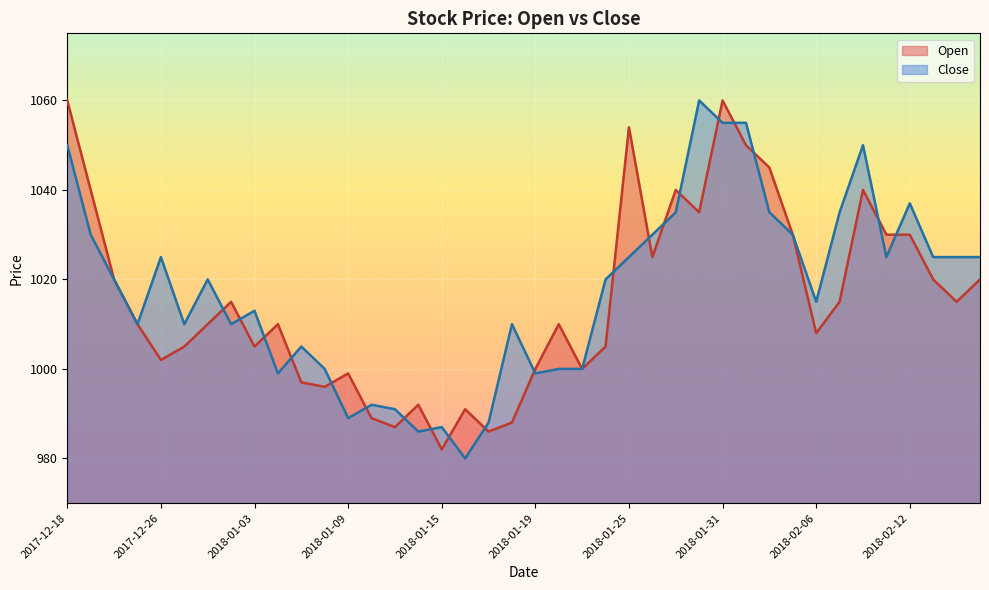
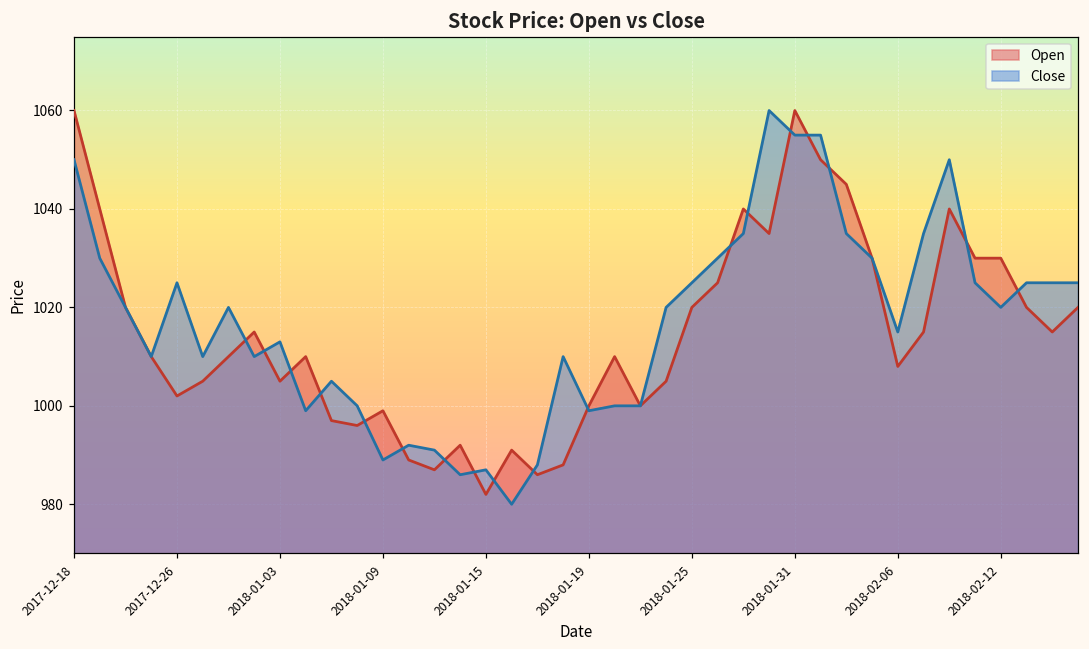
  {
    "Open": {
      "2017-12-18": 1060,
      "2017-12-26": 1002,
      "2018-01-03": 1005,
      "2018-01-09": 999,
      "2018-01-15": 982,
      "2018-01-19": 1000,
-     "2018-01-25": 1054,
+     "2018-01-25": 1020,
      "2018-01-31": 1060,
      "2018-02-06": 1008,
      "2018-02-12": 1030
    },
    "Close": {
      "2017-12-18": 1050,
      "2017-12-26": 1025,
      "2018-01-03": 1013,
      "2018-01-09": 989,
      "2018-01-15": 987,
      "2018-01-19": 999,
      "2018-01-25": 1025,
      "2018-01-31": 1055,
      "2018-02-06": 1015,
-     "2018-02-12": 1037
+     "2018-02-12": 1020
    }
  }
